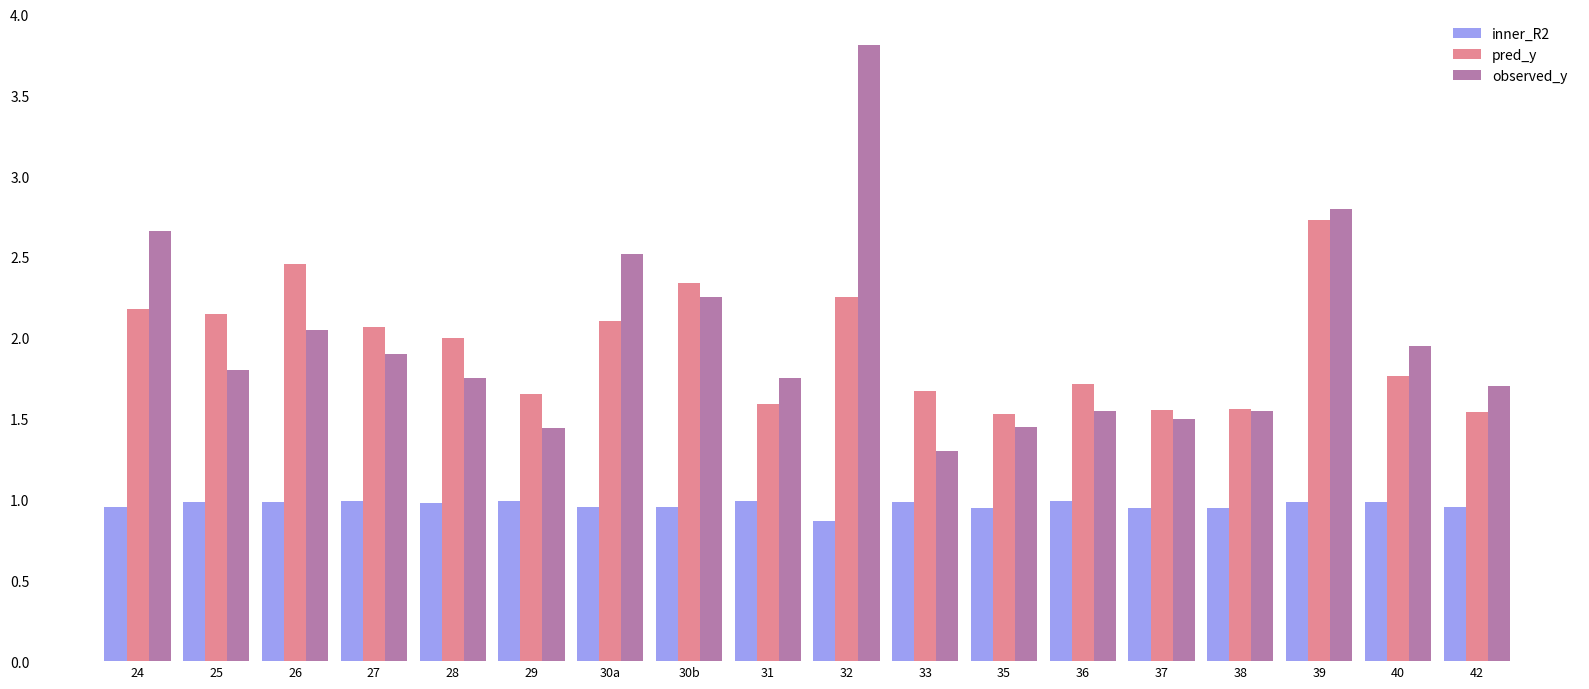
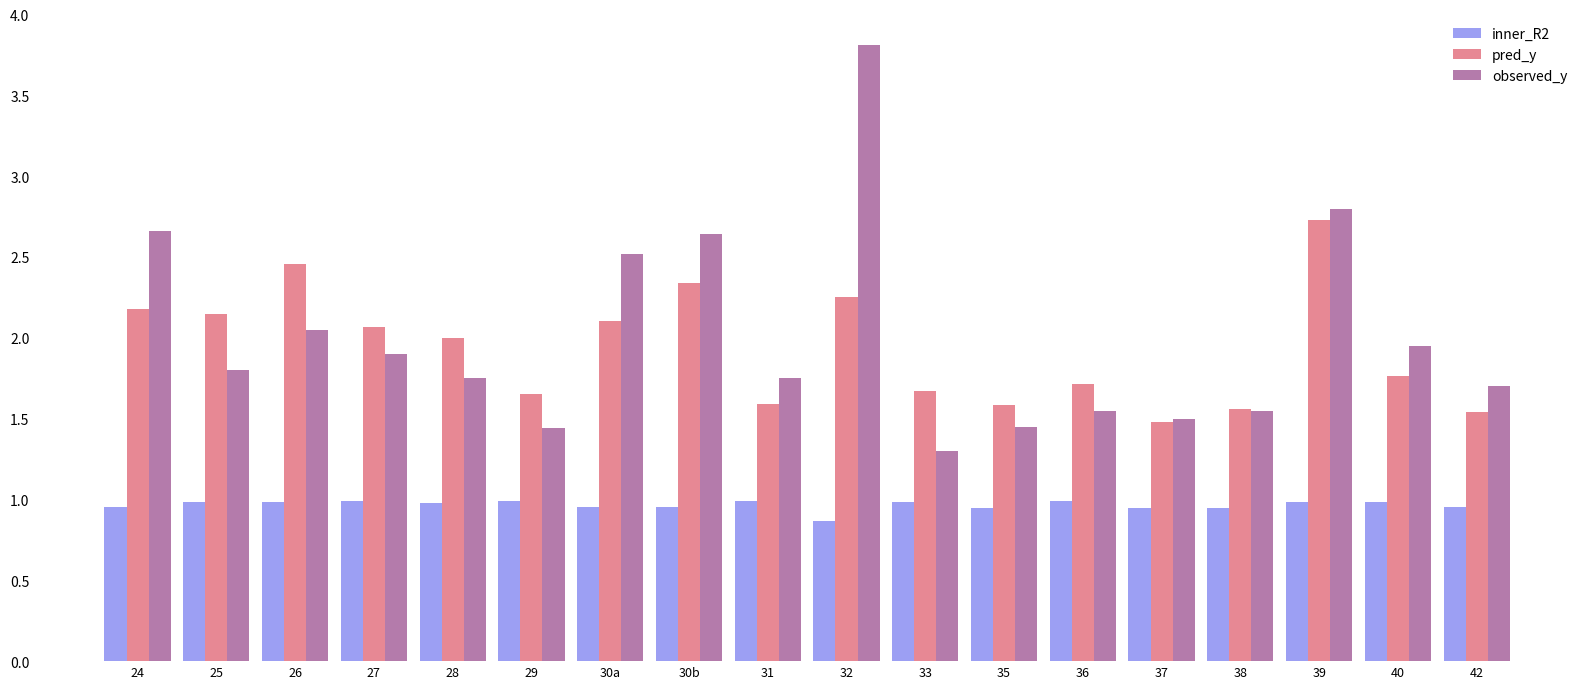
  {
    "inner_R2": {
      "24": 0.95,
      "25": 0.99,
      "26": 0.99,
      "27": 0.99,
      "28": 0.98,
      "29": 0.99,
      "30a": 0.95,
      "30b": 0.95,
      "31": 0.99,
      "32": 0.87,
      "33": 0.98,
      "35": 0.95,
      "36": 0.99,
      "37": 0.95,
      "38": 0.95,
      "39": 0.98,
      "40": 0.98,
      "42": 0.95
    },
    "pred_y": {
      "24": 2.18,
      "25": 2.14,
      "26": 2.46,
      "27": 2.07,
      "28": 2.00,
      "29": 1.65,
      "30a": 2.10,
      "30b": 2.34,
      "31": 1.59,
      "32": 2.25,
      "33": 1.67,
-     "35": 1.53,
+     "35": 1.58,
      "36": 1.71,
-     "37": 1.55,
+     "37": 1.48,
      "38": 1.56,
      "39": 2.73,
      "40": 1.76,
      "42": 1.54
    },
    "observed_y": {
      "24": 2.66,
      "25": 1.80,
      "26": 2.05,
      "27": 1.90,
      "28": 1.75,
      "29": 1.44,
      "30a": 2.52,
-     "30b": 2.25,
+     "30b": 2.64,
      "31": 1.75,
      "32": 3.81,
      "33": 1.30,
      "35": 1.45,
      "36": 1.55,
      "37": 1.50,
      "38": 1.55,
      "39": 2.80,
      "40": 1.95,
      "42": 1.70
    }
  }
